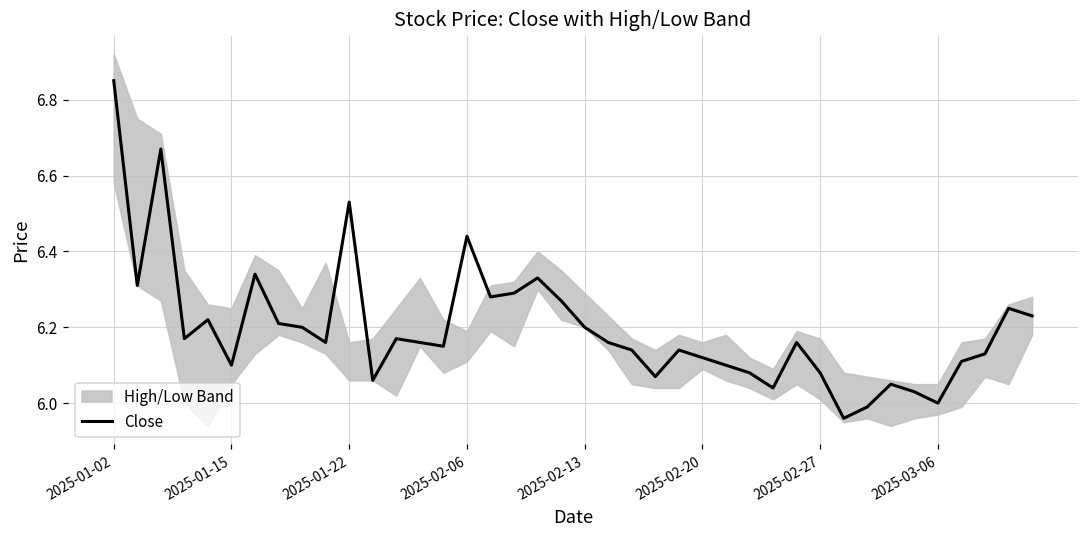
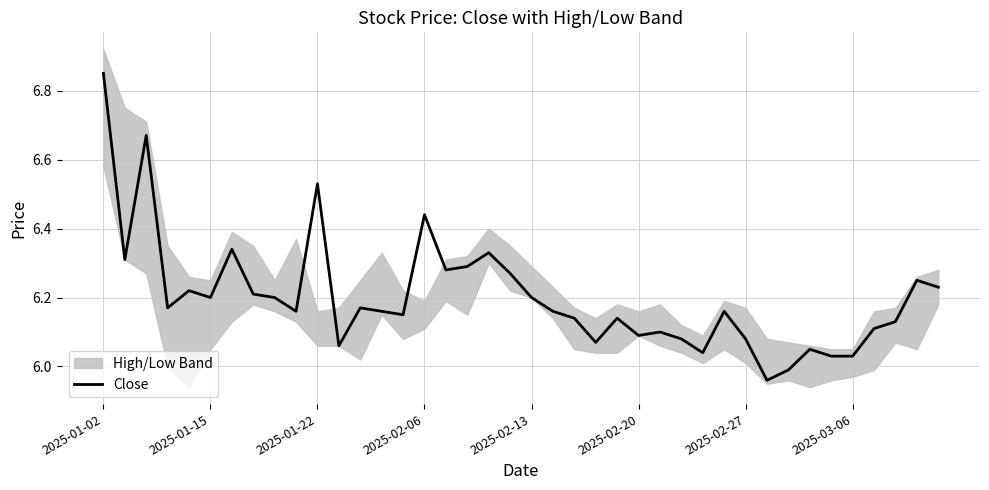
  {
    "Close": {
      "2025-01-02": 6.85,
-     "2025-01-15": 6.1,
+     "2025-01-15": 6.2,
      "2025-01-22": 6.53,
      "2025-02-06": 6.44,
      "2025-02-13": 6.20,
-     "2025-02-20": 6.12,
+     "2025-02-20": 6.09,
      "2025-02-27": 6.08,
-     "2025-03-06": 6.00
+     "2025-03-06": 6.03
    }
  }
